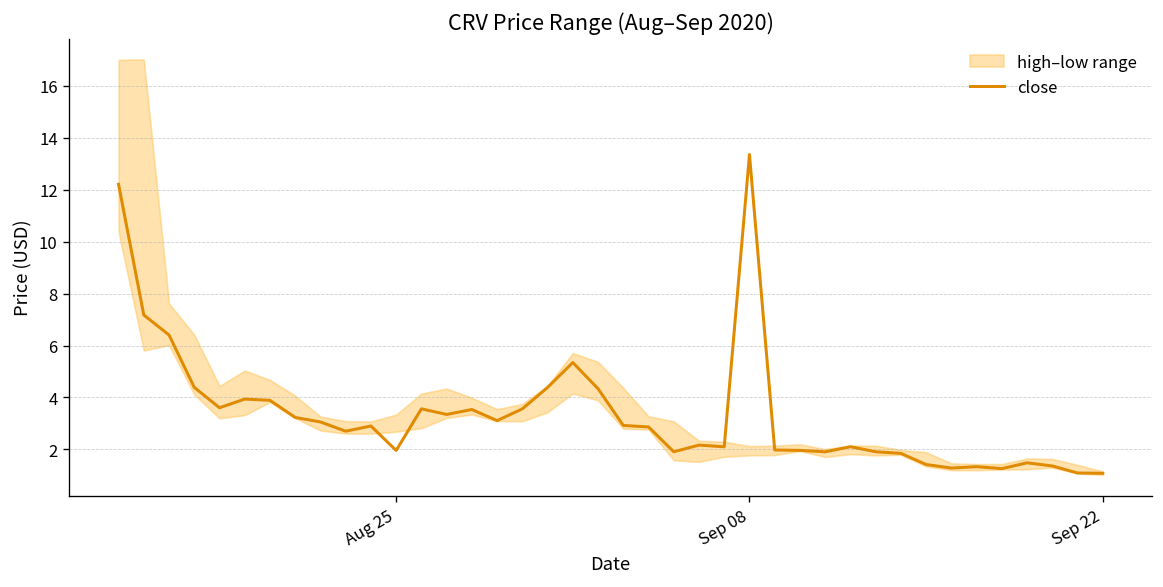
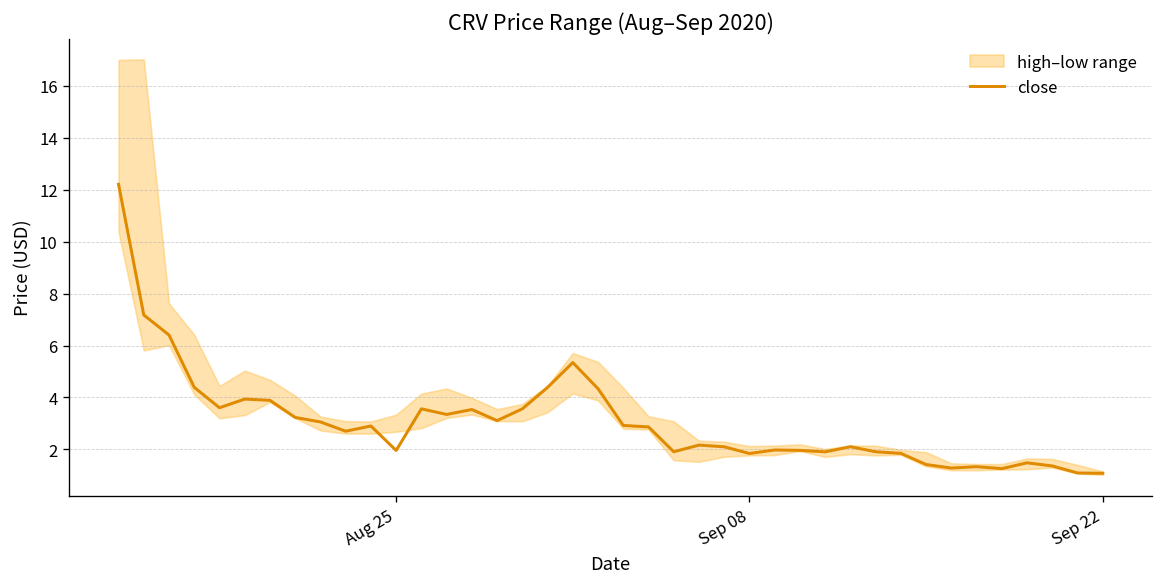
  {
    "close": {
      "Aug 25": 2.0,
-     "Sep 08": 13.4
+     "Sep 08": 1.8
    }
  }
